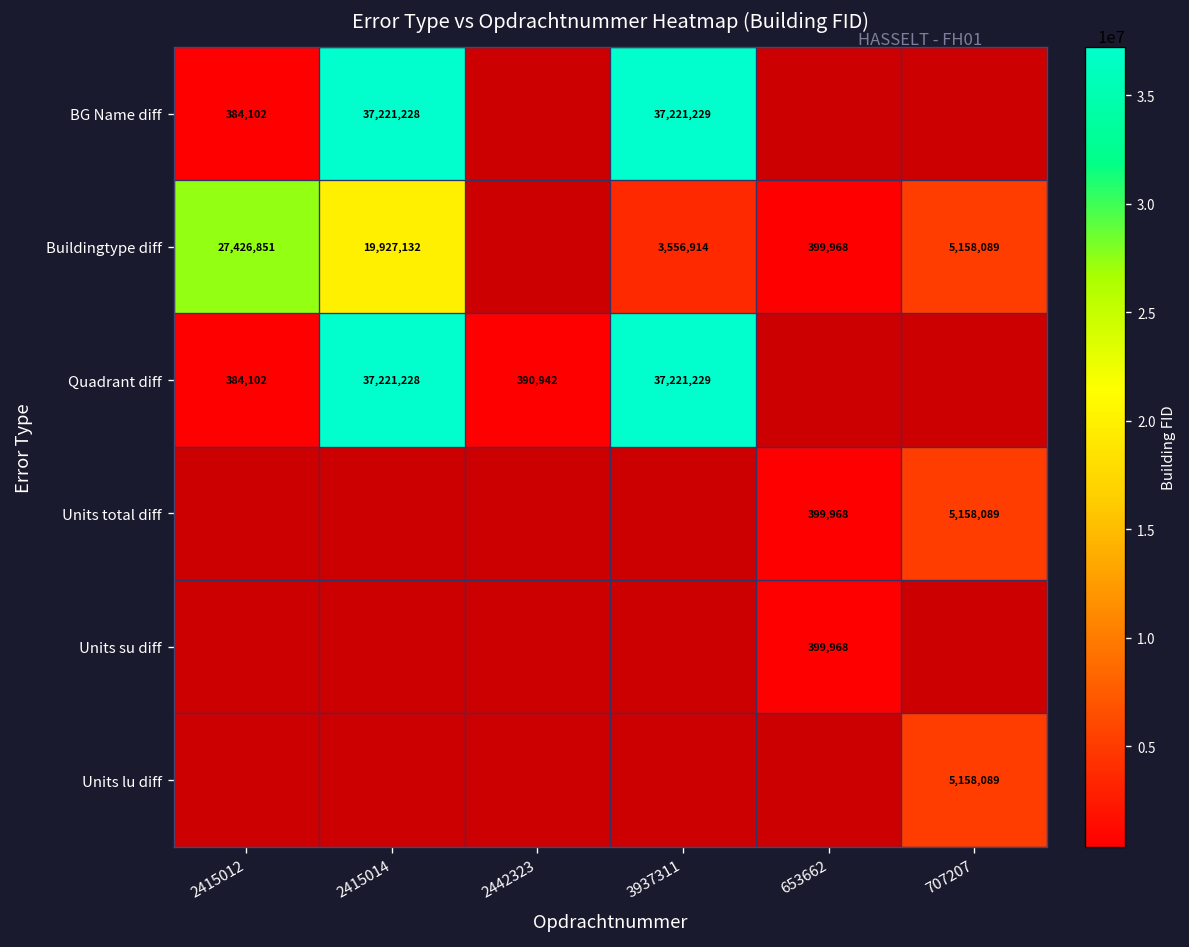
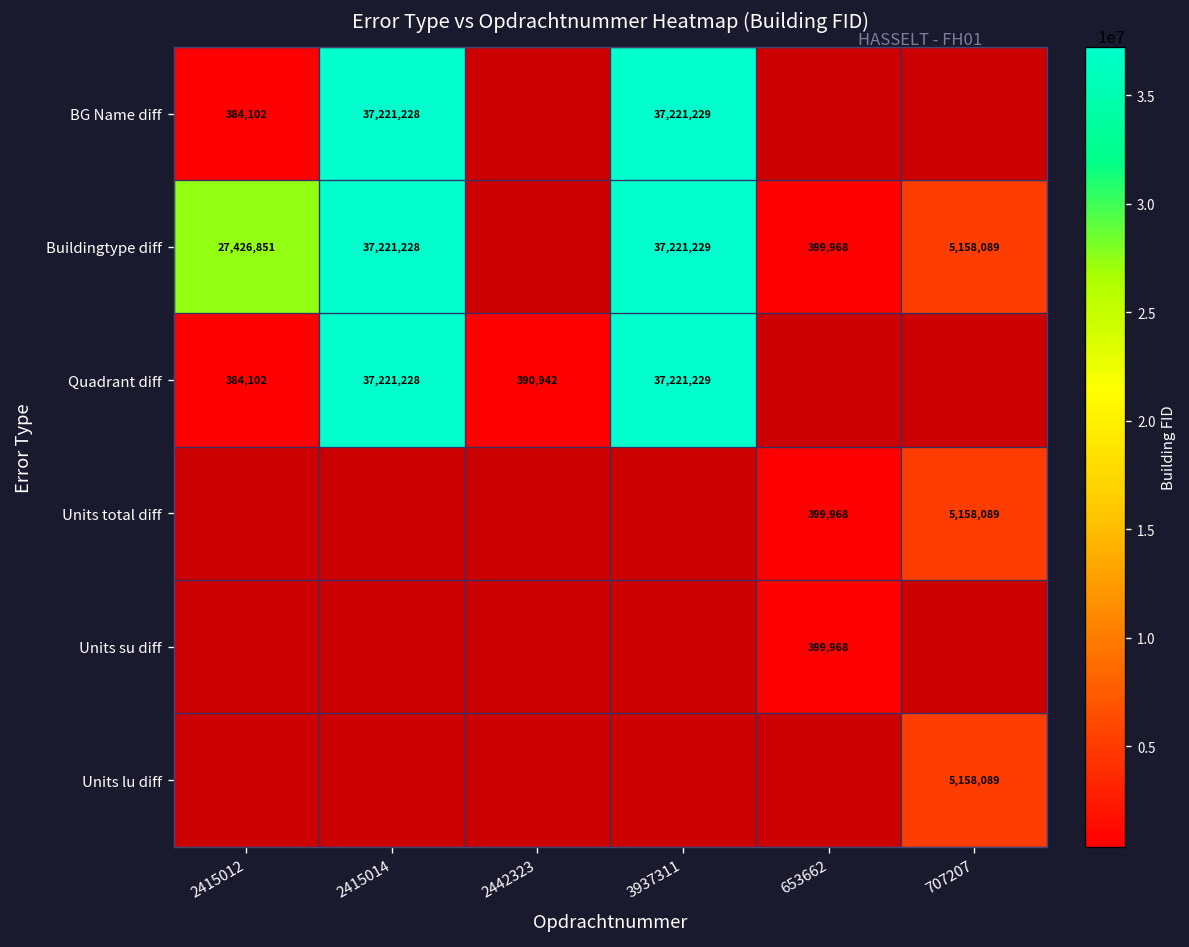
  {
    "BG Name diff": {
      "2415012": "384,102",
      "2415014": "37,221,228",
      "3937311": "37,221,229"
    },
    "Buildingtype diff": {
      "2415012": "27,426,851",
-     "2415014": "19,927,132",
-     "3937311": "3,556,914",
+     "2415014": "37,221,228",
+     "3937311": "37,221,229",
      "653662": "399,968",
      "707207": "5,158,089"
    },
    "Quadrant diff": {
      "2415012": "384,102",
      "2415014": "37,221,228",
      "2442323": "390,942",
      "3937311": "37,221,229"
    },
    "Units total diff": {
      "653662": "399,968",
      "707207": "5,158,089"
    },
    "Units su diff": {
      "653662": "399,968"
    },
    "Units lu diff": {
      "707207": "5,158,089"
    }
  }
